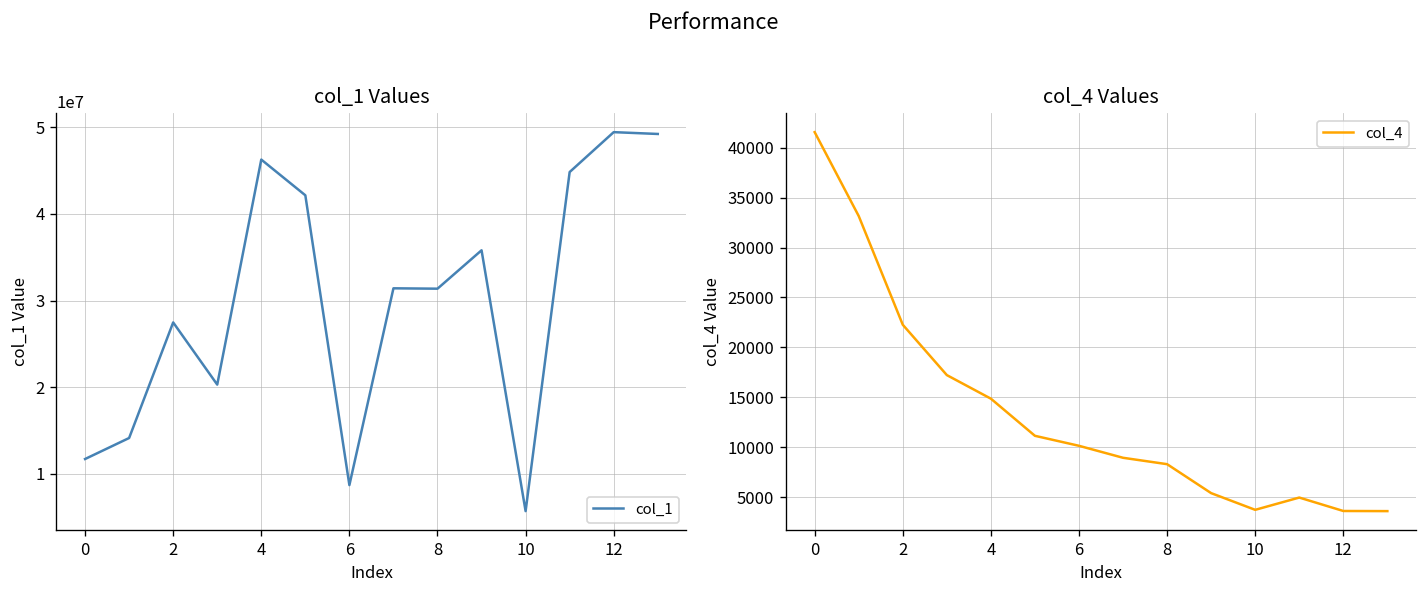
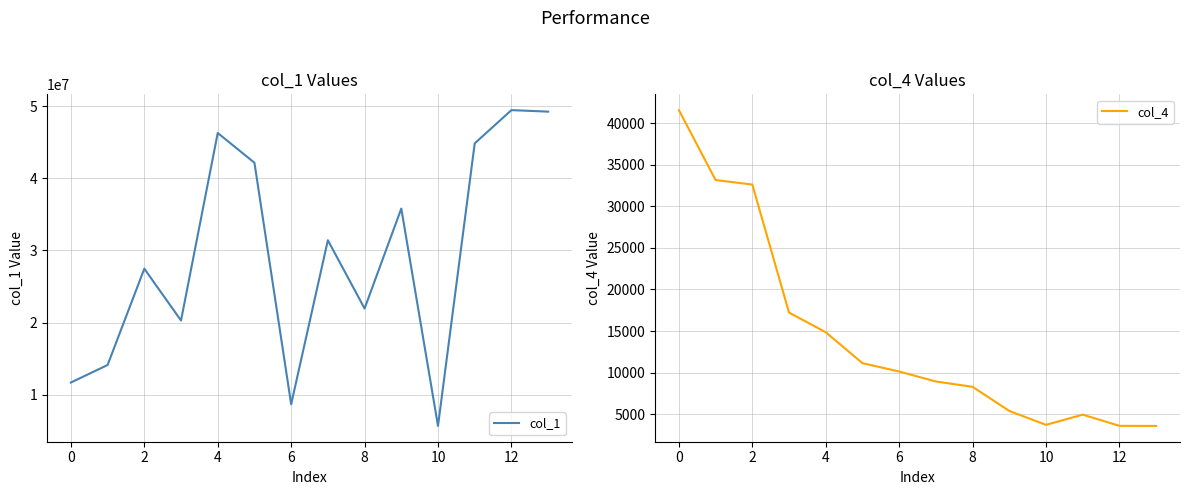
  {
    "col_1 Values": {
      "0": 12000000,
      "2": 27000000,
      "4": 46000000,
      "6": 9000000,
-     "8": 31000000,
+     "8": 22000000,
      "10": 6000000,
      "12": 49000000
    },
    "col_4 Values": {
      "0": 42000,
-     "2": 22000,
+     "2": 33000,
      "4": 15000,
      "6": 10000,
      "8": 8000,
      "10": 4000,
      "12": 4000
    }
  }
